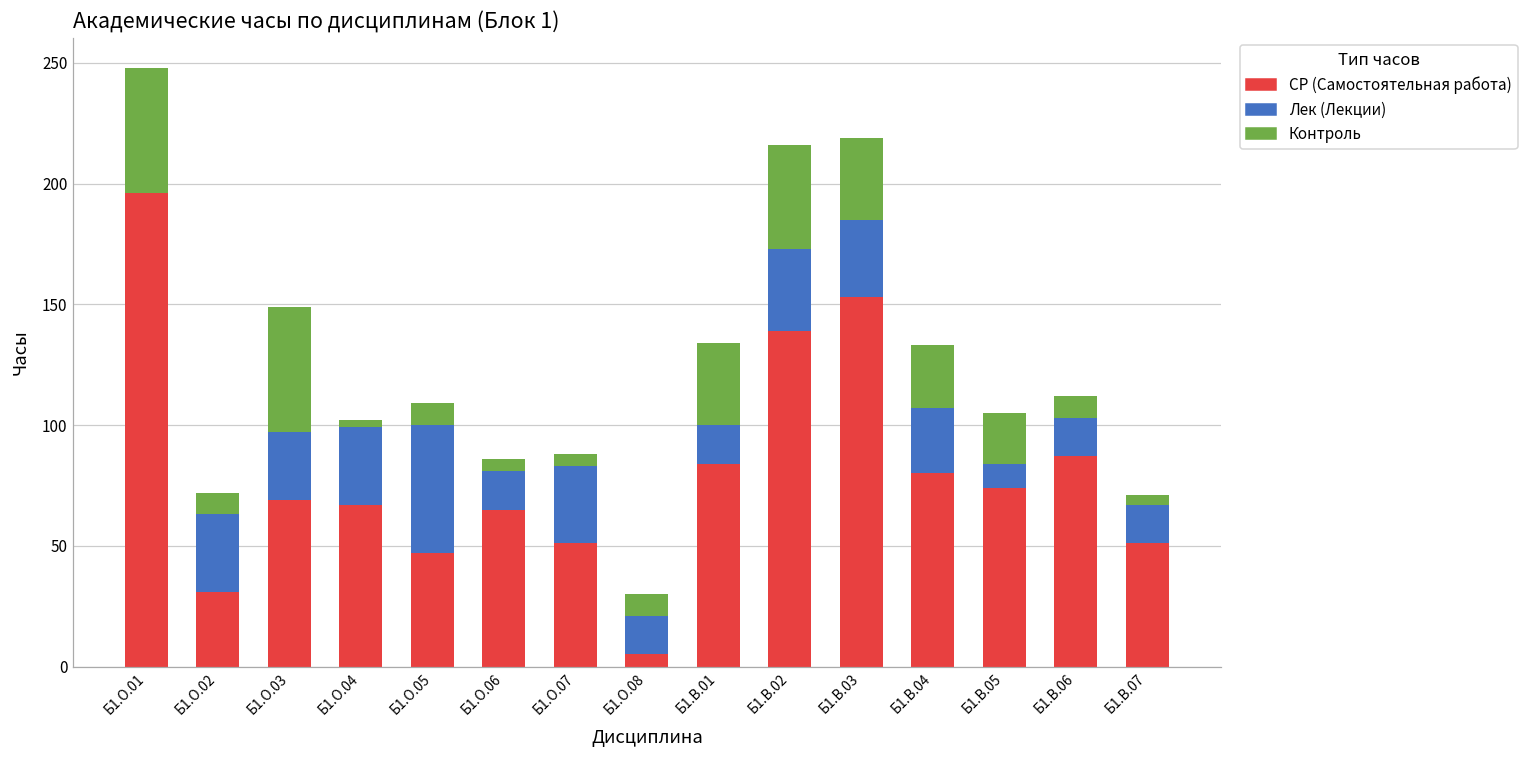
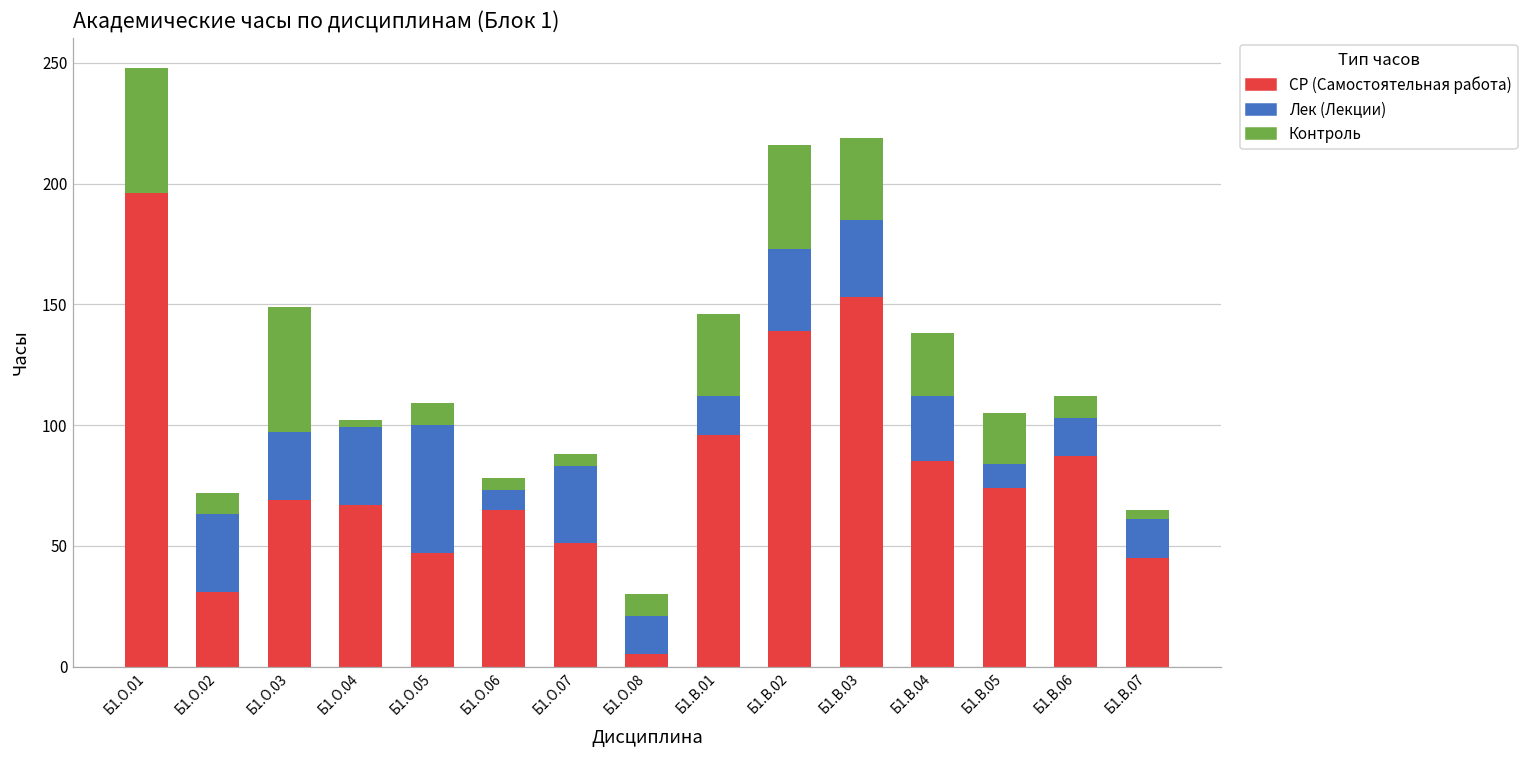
  {
    "СР (Самостоятельная работа)": {
      "Б1.О.01": 196,
      "Б1.О.02": 31,
      "Б1.О.03": 69,
      "Б1.О.04": 67,
      "Б1.О.05": 47,
      "Б1.О.06": 65,
      "Б1.О.07": 51,
      "Б1.О.08": 5,
-     "Б1.В.01": 84,
+     "Б1.В.01": 96,
      "Б1.В.02": 139,
      "Б1.В.03": 153,
-     "Б1.В.04": 80,
+     "Б1.В.04": 85,
      "Б1.В.05": 74,
      "Б1.В.06": 87,
-     "Б1.В.07": 51
+     "Б1.В.07": 45
    },
    "Лек (Лекции)": {
      "Б1.О.01": 0,
      "Б1.О.02": 32,
      "Б1.О.03": 28,
      "Б1.О.04": 32,
      "Б1.О.05": 53,
-     "Б1.О.06": 16,
+     "Б1.О.06": 8,
      "Б1.О.07": 32,
      "Б1.О.08": 16,
      "Б1.В.01": 16,
      "Б1.В.02": 34,
      "Б1.В.03": 32,
      "Б1.В.04": 27,
      "Б1.В.05": 10,
      "Б1.В.06": 16,
      "Б1.В.07": 16
    },
    "Контроль": {
      "Б1.О.01": 52,
      "Б1.О.02": 9,
      "Б1.О.03": 52,
      "Б1.О.04": 3,
      "Б1.О.05": 9,
      "Б1.О.06": 5,
      "Б1.О.07": 5,
      "Б1.О.08": 9,
      "Б1.В.01": 34,
      "Б1.В.02": 43,
      "Б1.В.03": 34,
      "Б1.В.04": 26,
      "Б1.В.05": 21,
      "Б1.В.06": 9,
      "Б1.В.07": 4
    }
  }
